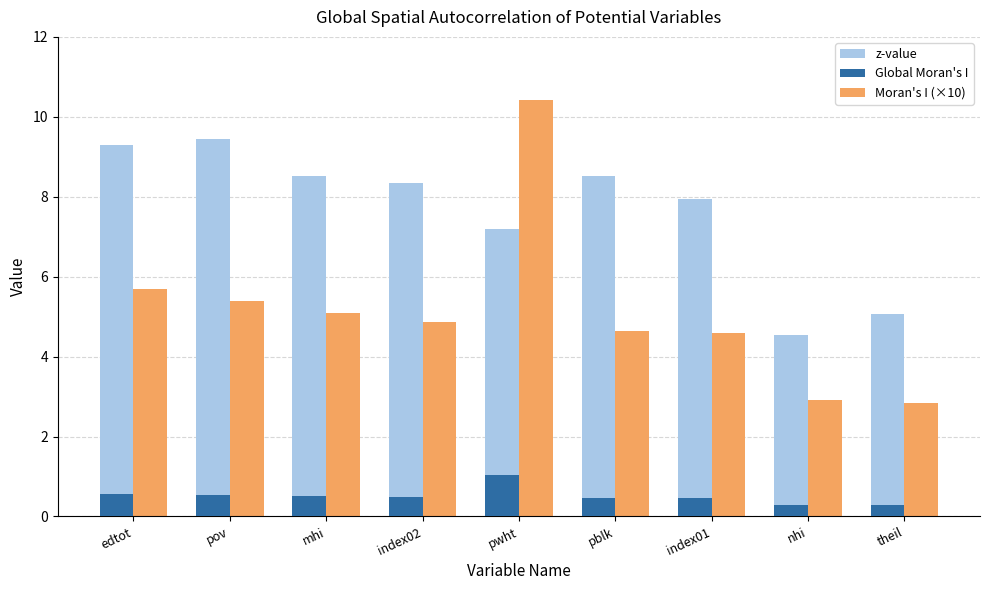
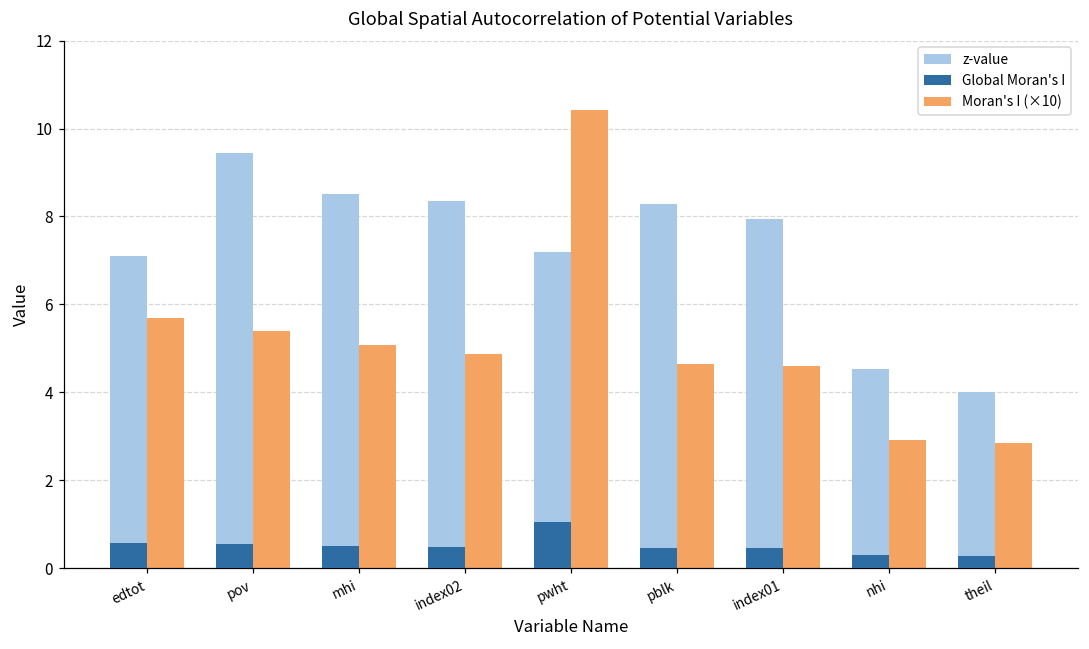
  {
    "z-value": {
-     "edtot": 9.3,
+     "edtot": 7.1,
      "pov": 9.4,
      "mhi": 8.5,
      "index02": 8.3,
      "pwht": 7.2,
-     "pblk": 8.5,
+     "pblk": 8.3,
      "index01": 7.9,
      "nhi": 4.5,
-     "theil": 5.1
+     "theil": 4.0
    },
    "Moran's I (×10)": {
      "edtot": 5.7,
      "pov": 5.4,
      "mhi": 5.1,
      "index02": 4.9,
      "pwht": 10.4,
      "pblk": 4.7,
      "index01": 4.6,
      "nhi": 2.9,
      "theil": 2.8
    }
  }
